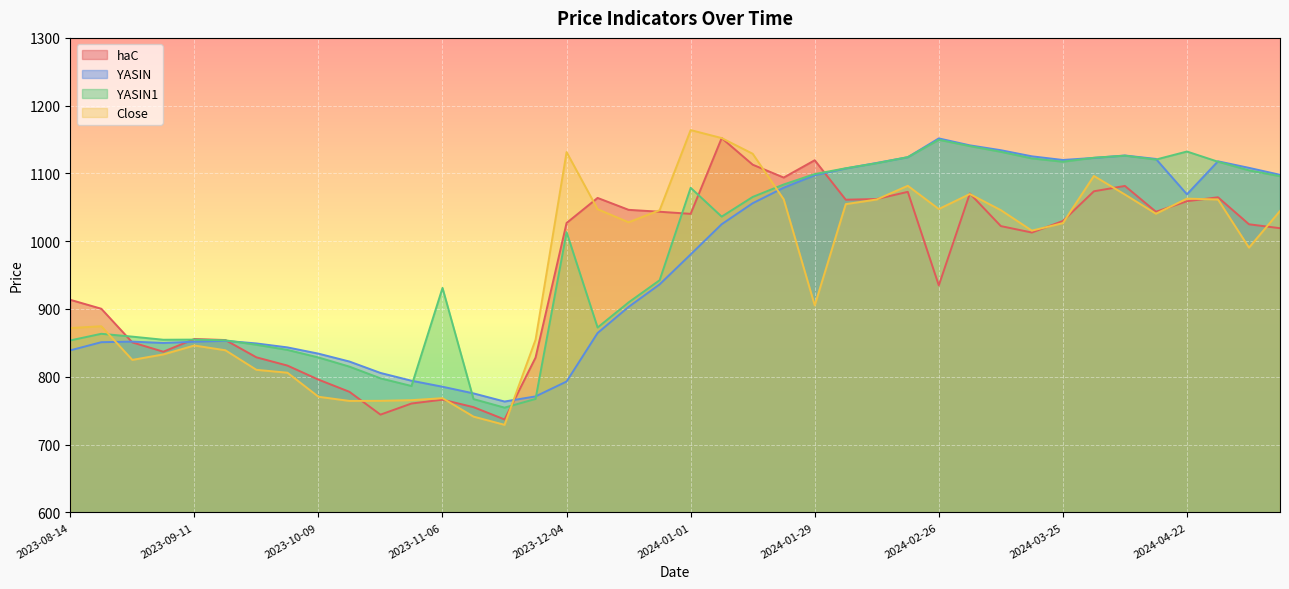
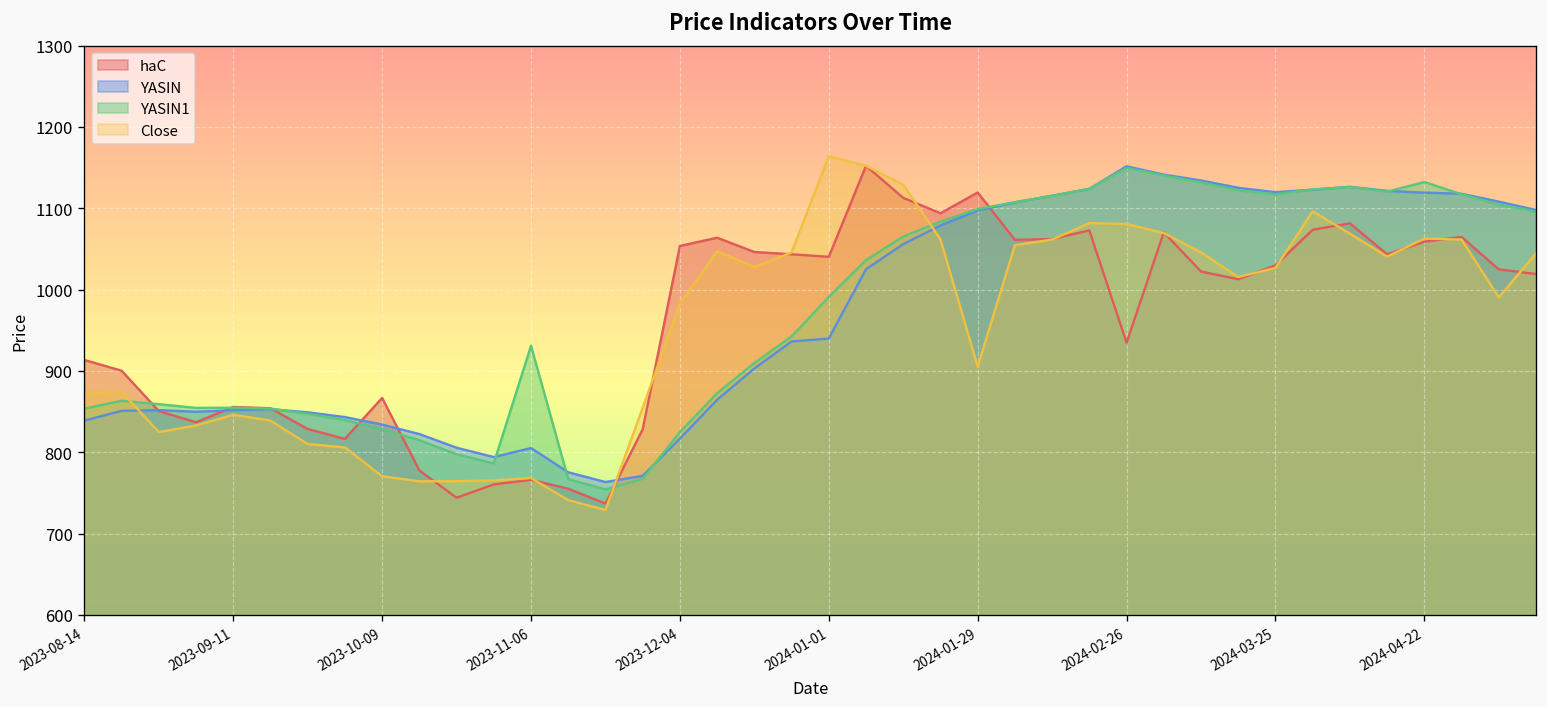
  {
    "haC": {
      "2023-08-14": 910,
-     "2023-10-09": 800,
-     "2023-12-04": 1030,
+     "2023-10-09": 870,
+     "2023-12-04": 1050,
      "2024-01-01": 1040,
      "2024-01-29": 1120,
      "2024-02-26": 930,
      "2024-04-22": 1060
    },
    "YASIN": {
      "2023-08-14": 840,
      "2023-10-09": 830,
-     "2023-11-06": 790,
-     "2023-12-04": 790,
-     "2024-01-01": 980,
-     "2024-04-22": 1070
+     "2023-11-06": 810,
+     "2023-12-04": 820,
+     "2024-01-01": 940,
+     "2024-04-22": 1120
    },
    "YASIN1": {
      "2023-08-14": 850,
      "2023-10-09": 830,
      "2023-11-06": 930,
-     "2023-12-04": 1010,
-     "2024-01-01": 1080,
+     "2023-12-04": 820,
+     "2024-01-01": 990,
      "2024-04-22": 1130
    },
    "Close": {
      "2023-08-14": 870,
      "2023-09-11": 850,
      "2023-10-09": 770,
-     "2023-12-04": 1130,
+     "2023-12-04": 980,
      "2024-01-01": 1160,
      "2024-01-29": 910,
-     "2024-02-26": 1050,
+     "2024-02-26": 1080,
      "2024-04-22": 1060
    }
  }
